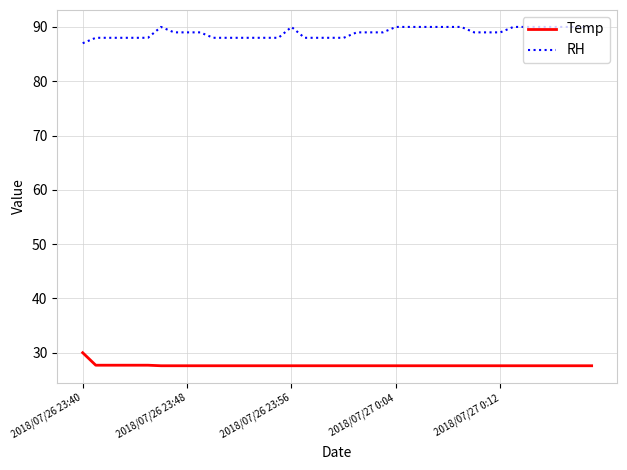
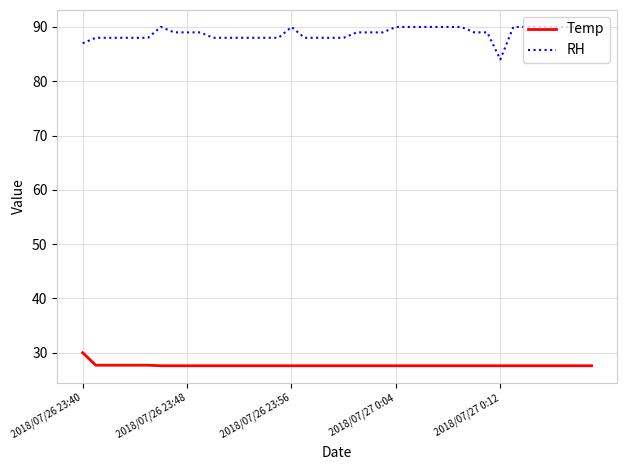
  {
    "Temp": {
      "2018/07/26 23:40": 30,
      "2018/07/26 23:48": 28,
      "2018/07/26 23:56": 28,
      "2018/07/27 0:04": 28,
      "2018/07/27 0:12": 28
    },
    "RH": {
      "2018/07/26 23:40": 87,
      "2018/07/26 23:48": 89,
      "2018/07/26 23:56": 90,
      "2018/07/27 0:04": 90,
-     "2018/07/27 0:12": 89
+     "2018/07/27 0:12": 84
    }
  }
